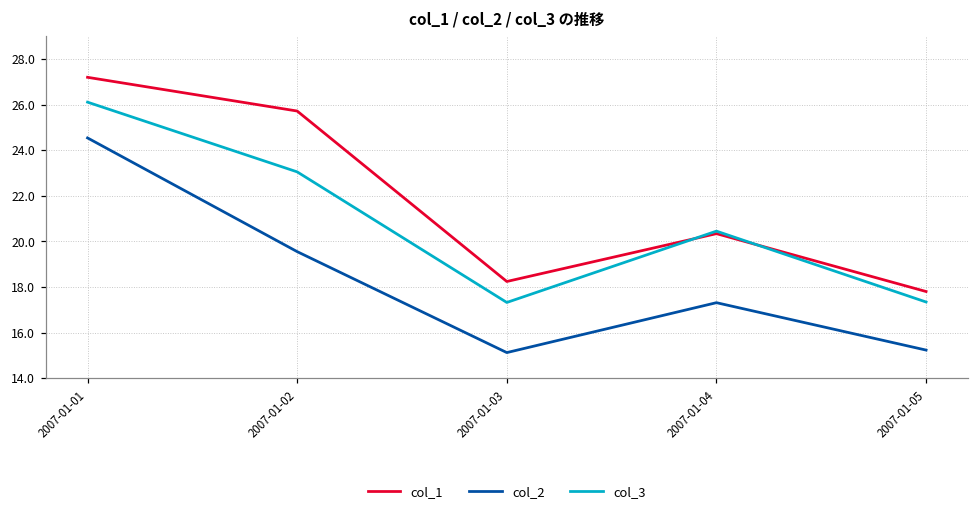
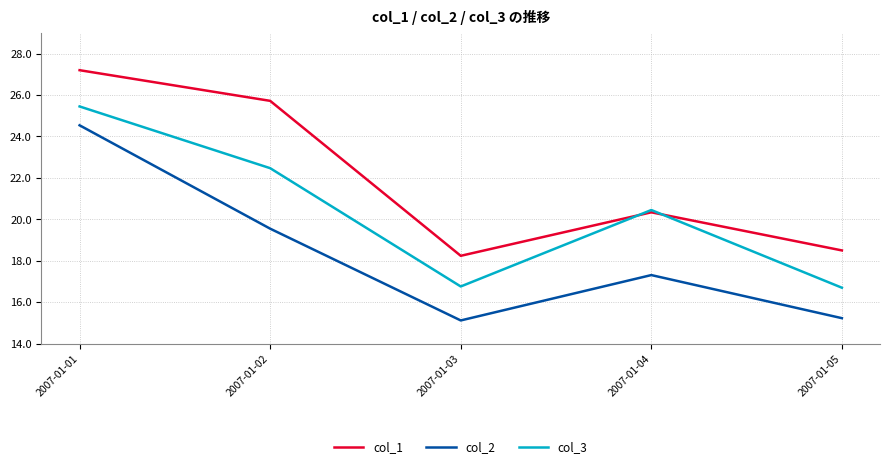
  {
    "col_1": {
      "2007-01-01": 27.2,
      "2007-01-02": 25.7,
      "2007-01-03": 18.2,
-     "2007-01-05": 17.8
+     "2007-01-05": 18.5
    },
    "col_2": {
      "2007-01-01": 24.5,
      "2007-01-02": 19.6,
      "2007-01-03": 15.1,
      "2007-01-04": 17.3,
      "2007-01-05": 15.2
    },
    "col_3": {
-     "2007-01-01": 26.1,
-     "2007-01-02": 23.1,
-     "2007-01-03": 17.3,
-     "2007-01-05": 17.3
+     "2007-01-01": 25.5,
+     "2007-01-02": 22.5,
+     "2007-01-03": 16.8,
+     "2007-01-05": 16.7
    }
  }
